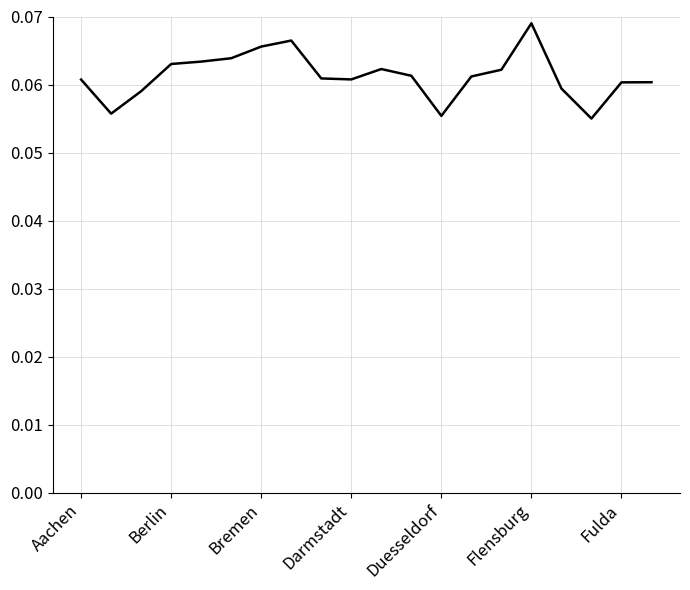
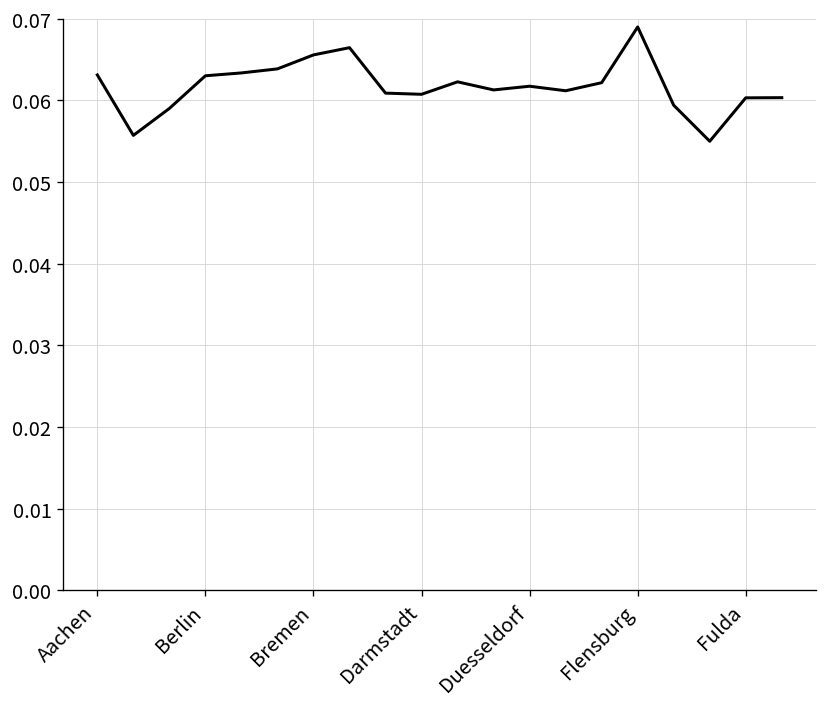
  {
-   "Aachen": 0.061,
+   "Aachen": 0.063,
    "Berlin": 0.063,
    "Bremen": 0.066,
    "Darmstadt": 0.061,
-   "Duesseldorf": 0.055,
+   "Duesseldorf": 0.062,
    "Flensburg": 0.069,
    "Fulda": 0.060
  }
